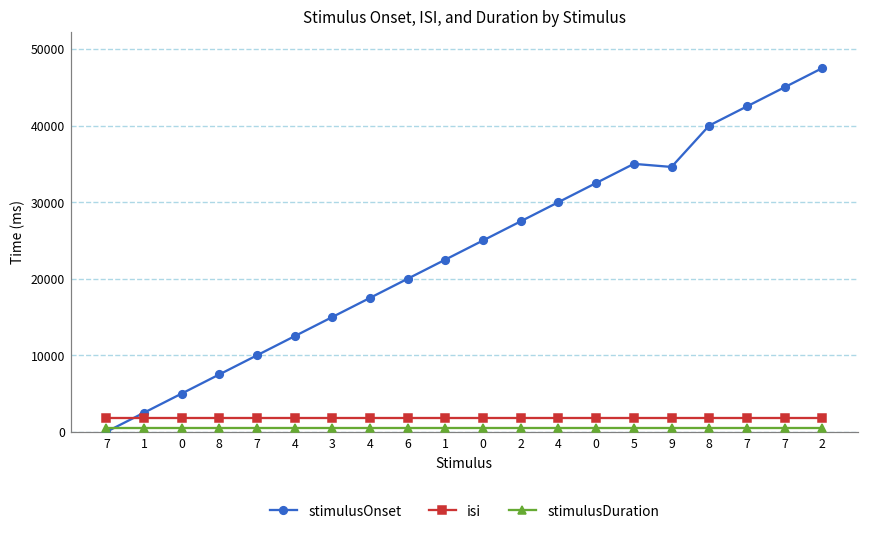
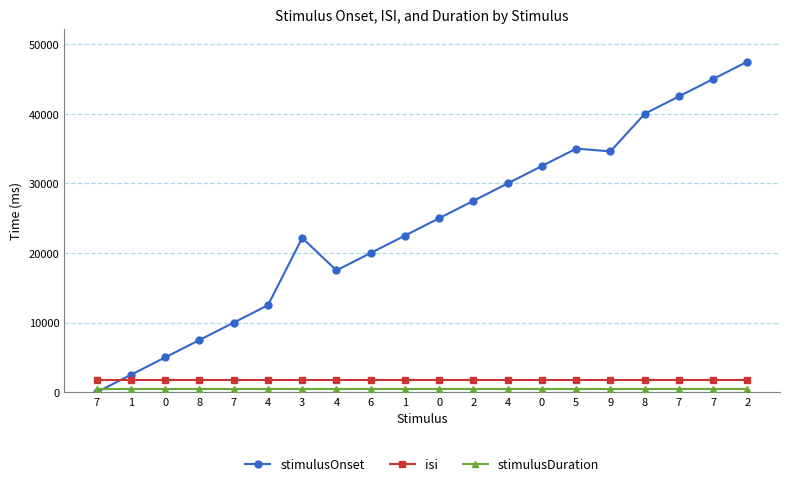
  {
    "stimulusOnset": {
-     "3": 15000,
+     "3": 22000,
      "6": 20000,
      "5": 35000,
      "9": 35000
    },
    "isi": {
      "3": 2000,
      "6": 2000,
      "5": 2000,
      "9": 2000
    },
    "stimulusDuration": {
      "3": 1000,
      "6": 1000,
      "5": 1000,
      "9": 1000
    }
  }
